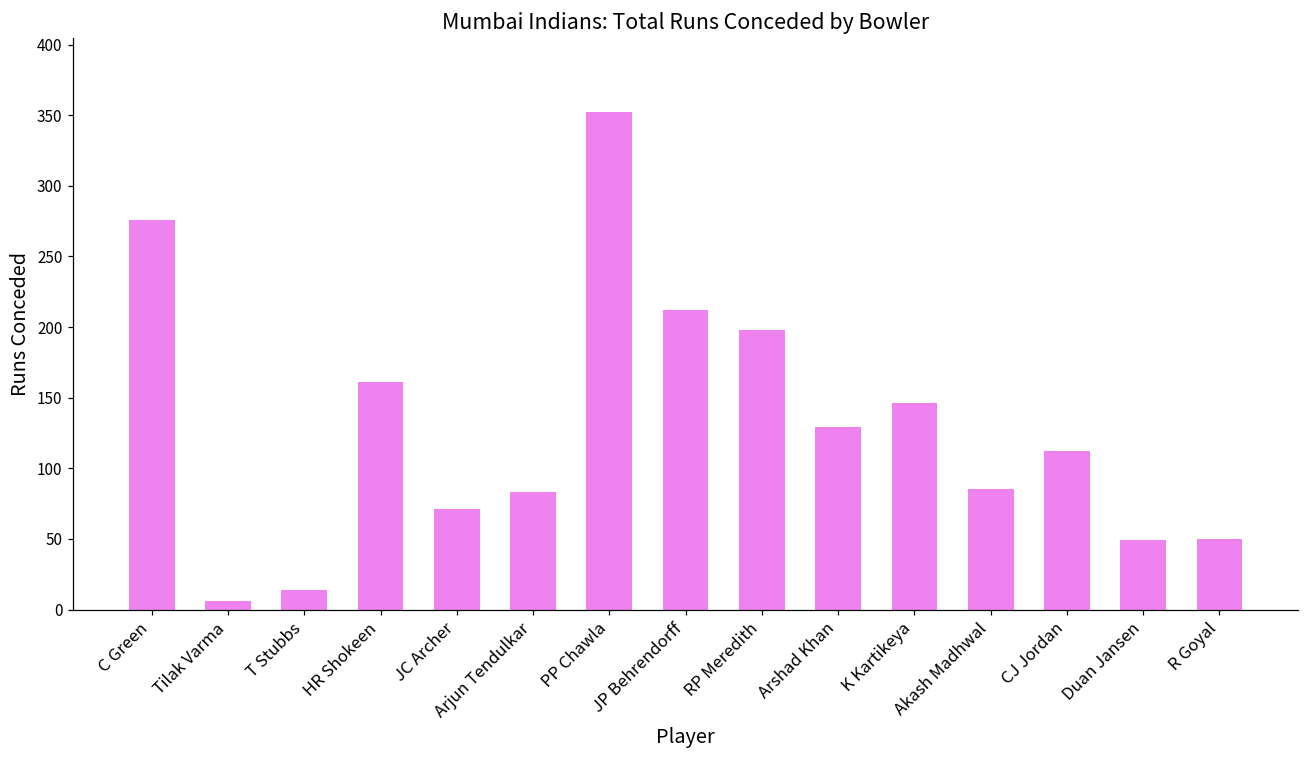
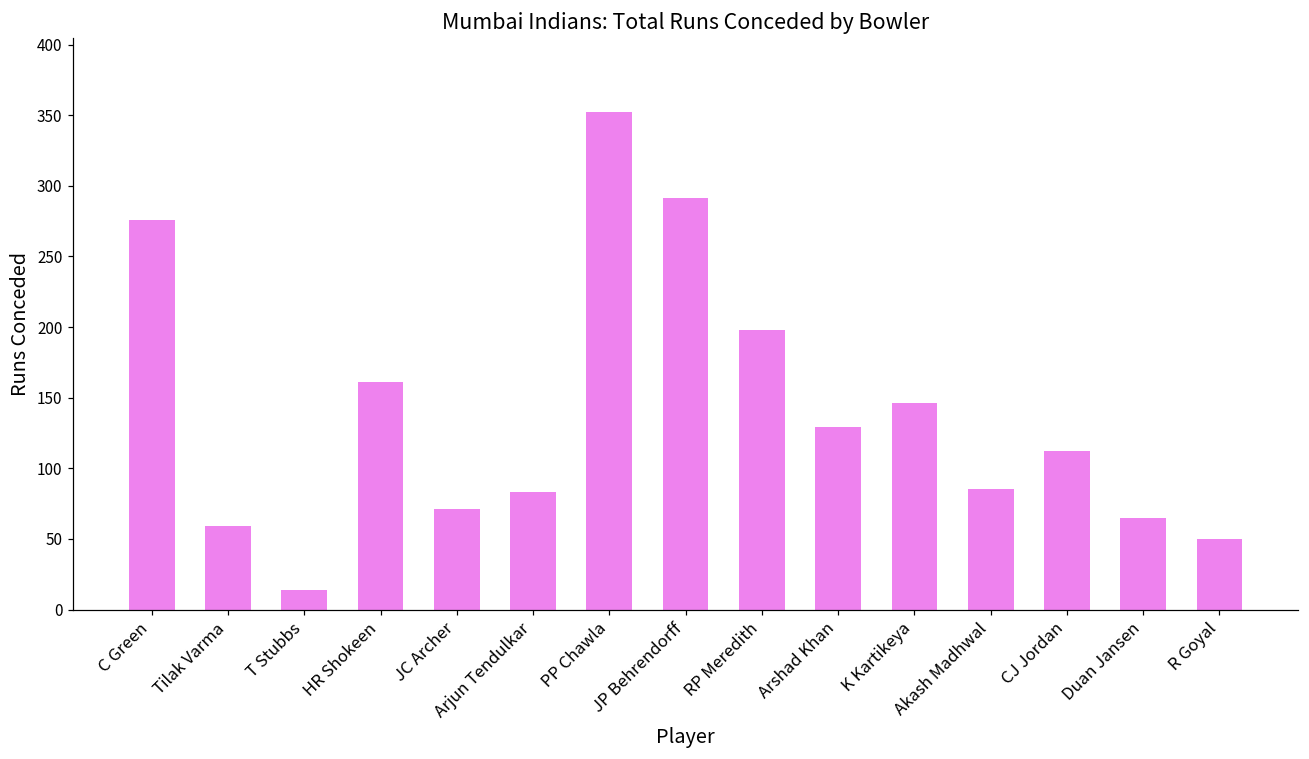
  {
    "C Green": 276,
-   "Tilak Varma": 6,
+   "Tilak Varma": 59,
    "T Stubbs": 14,
    "HR Shokeen": 161,
    "JC Archer": 71,
    "Arjun Tendulkar": 83,
    "PP Chawla": 352,
-   "JP Behrendorff": 212,
+   "JP Behrendorff": 291,
    "RP Meredith": 198,
    "Arshad Khan": 129,
    "K Kartikeya": 146,
    "Akash Madhwal": 85,
    "CJ Jordan": 112,
-   "Duan Jansen": 49,
+   "Duan Jansen": 65,
    "R Goyal": 50
  }
